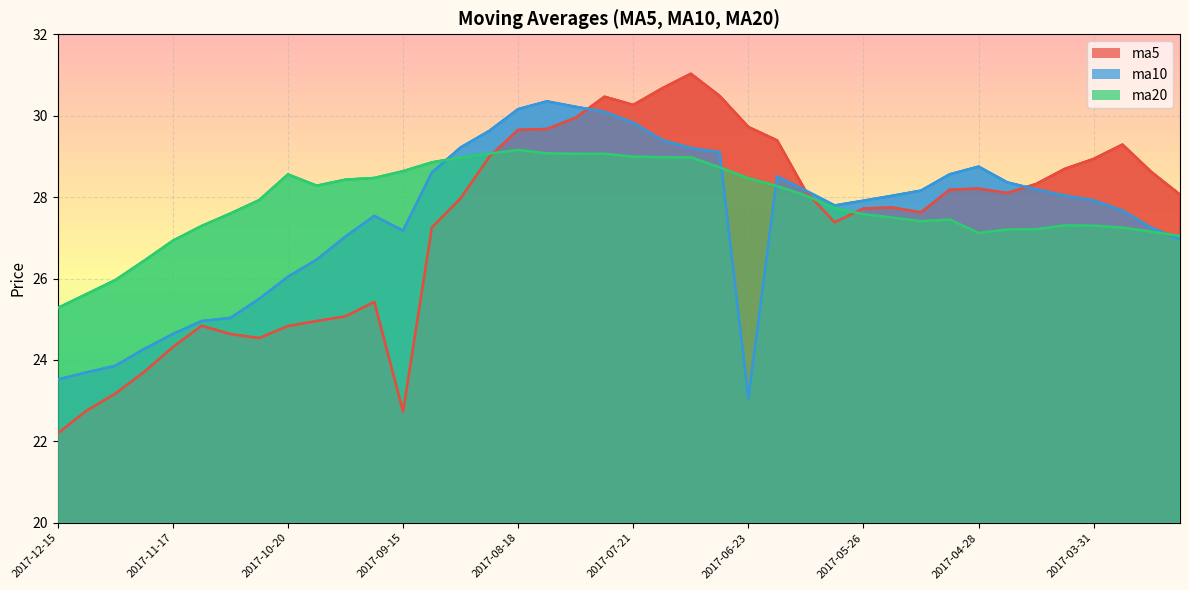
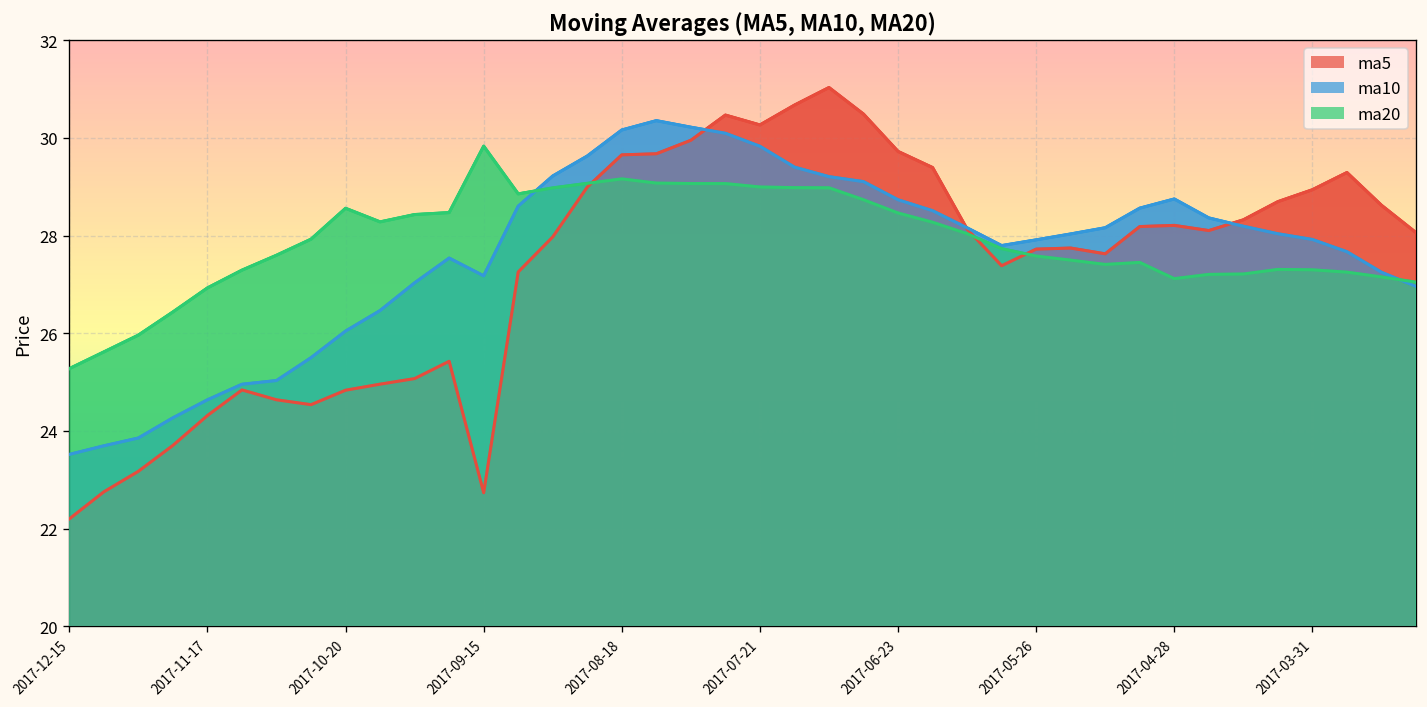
  {
    "ma5": {
      "2017-12-15": 22.2,
      "2017-11-17": 24.3,
      "2017-10-20": 24.8,
      "2017-09-15": 22.7,
      "2017-08-18": 29.7,
      "2017-07-21": 30.3,
      "2017-06-23": 29.7,
      "2017-05-26": 27.7,
      "2017-04-28": 28.2,
      "2017-03-31": 28.9
    },
    "ma10": {
      "2017-12-15": 23.5,
      "2017-11-17": 24.6,
      "2017-10-20": 26.0,
      "2017-09-15": 27.2,
      "2017-08-18": 30.2,
      "2017-07-21": 29.8,
-     "2017-06-23": 23.1,
+     "2017-06-23": 28.7,
      "2017-05-26": 27.9,
      "2017-04-28": 28.7,
      "2017-03-31": 27.9
    },
    "ma20": {
      "2017-12-15": 25.3,
      "2017-11-17": 26.9,
      "2017-10-20": 28.6,
-     "2017-09-15": 28.6,
+     "2017-09-15": 29.8,
      "2017-08-18": 29.2,
      "2017-07-21": 29.0,
      "2017-06-23": 28.5,
      "2017-05-26": 27.6,
      "2017-04-28": 27.1,
      "2017-03-31": 27.3
    }
  }
